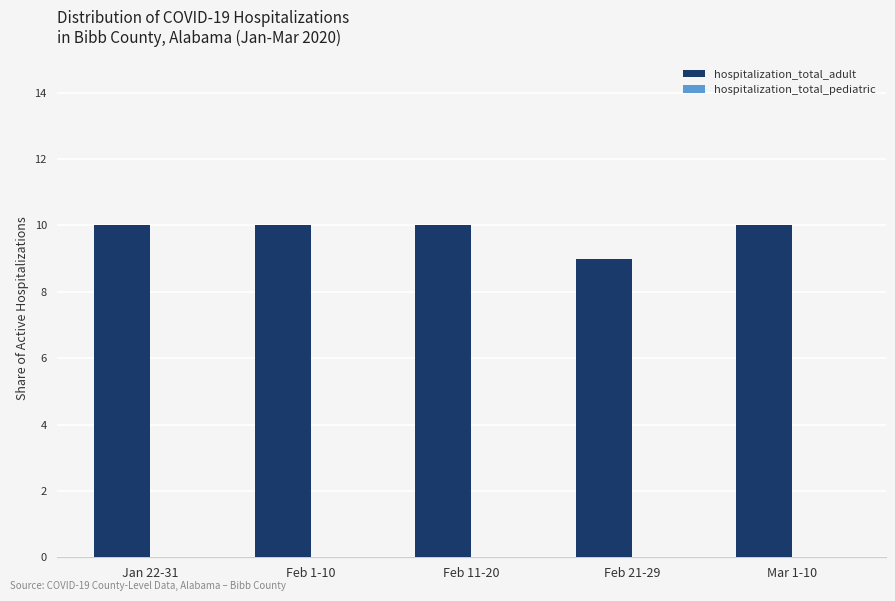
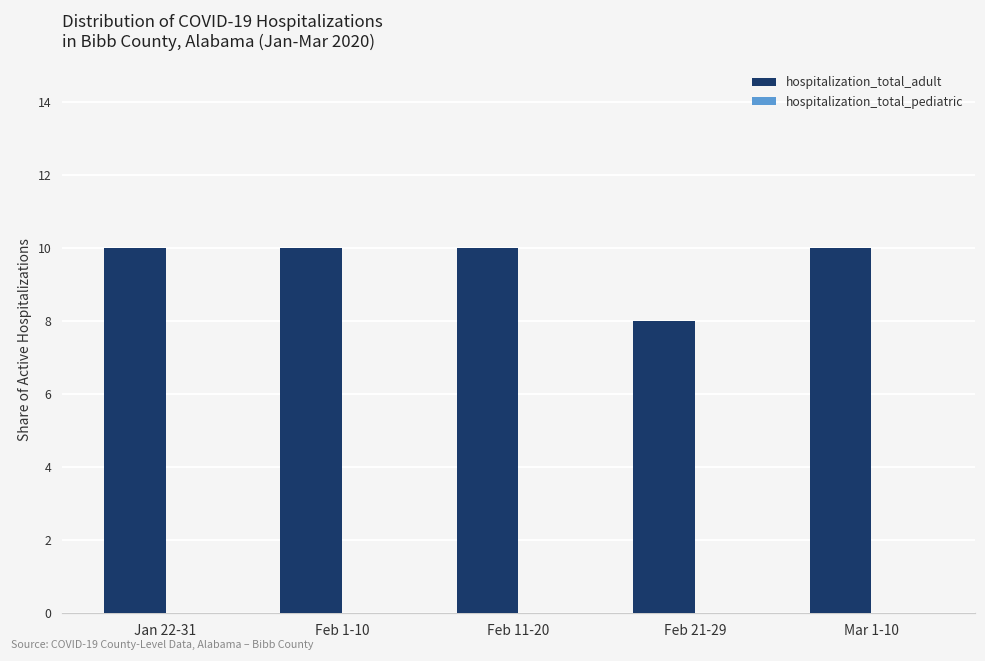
  {
    "hospitalization_total_adult": {
      "Jan 22-31": 10,
      "Feb 1-10": 10,
      "Feb 11-20": 10,
-     "Feb 21-29": 9,
+     "Feb 21-29": 8,
      "Mar 1-10": 10
    },
    "hospitalization_total_pediatric": {
      "Jan 22-31": 0,
      "Feb 1-10": 0,
      "Feb 11-20": 0,
      "Feb 21-29": 0,
      "Mar 1-10": 0
    }
  }
